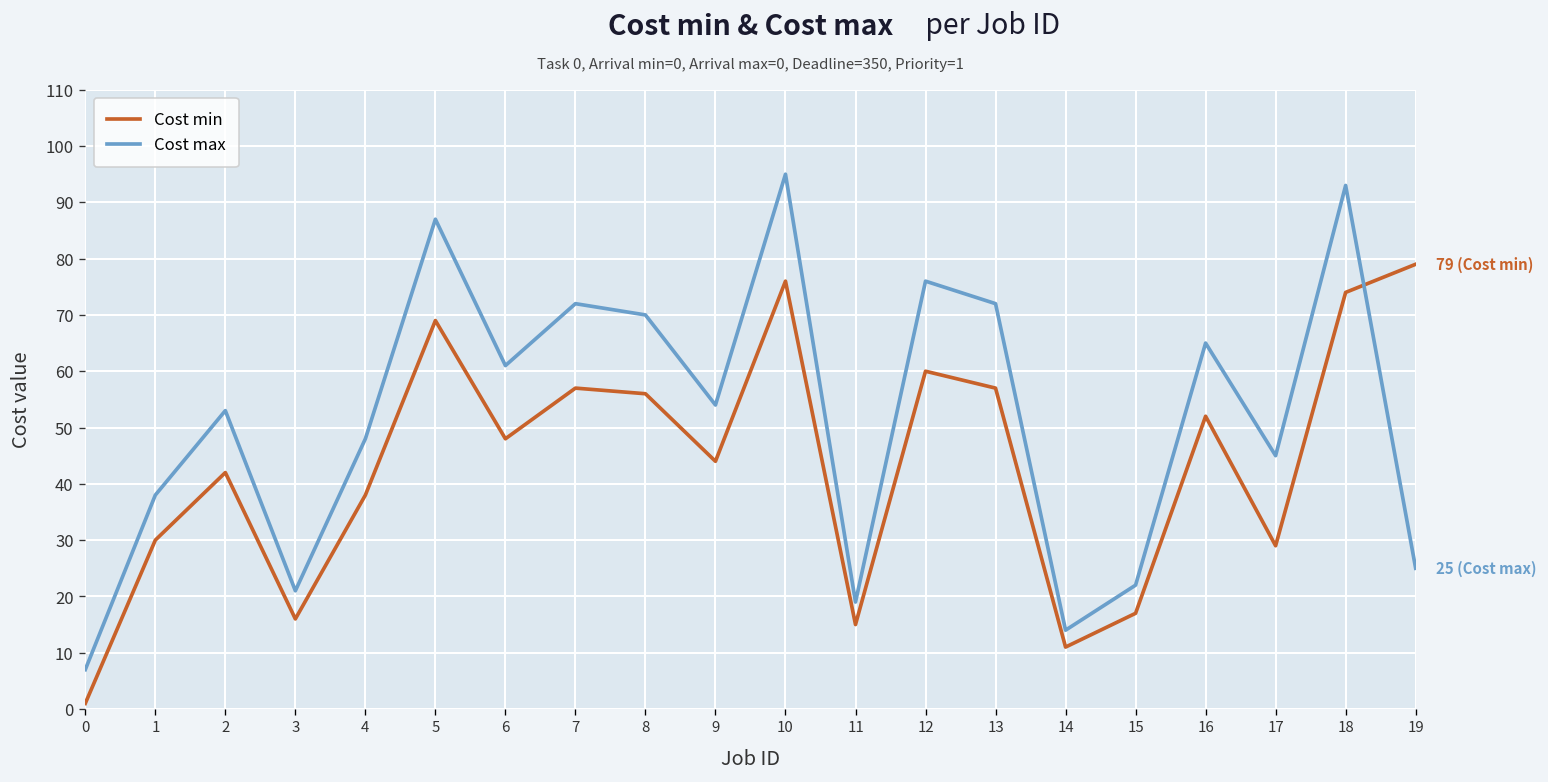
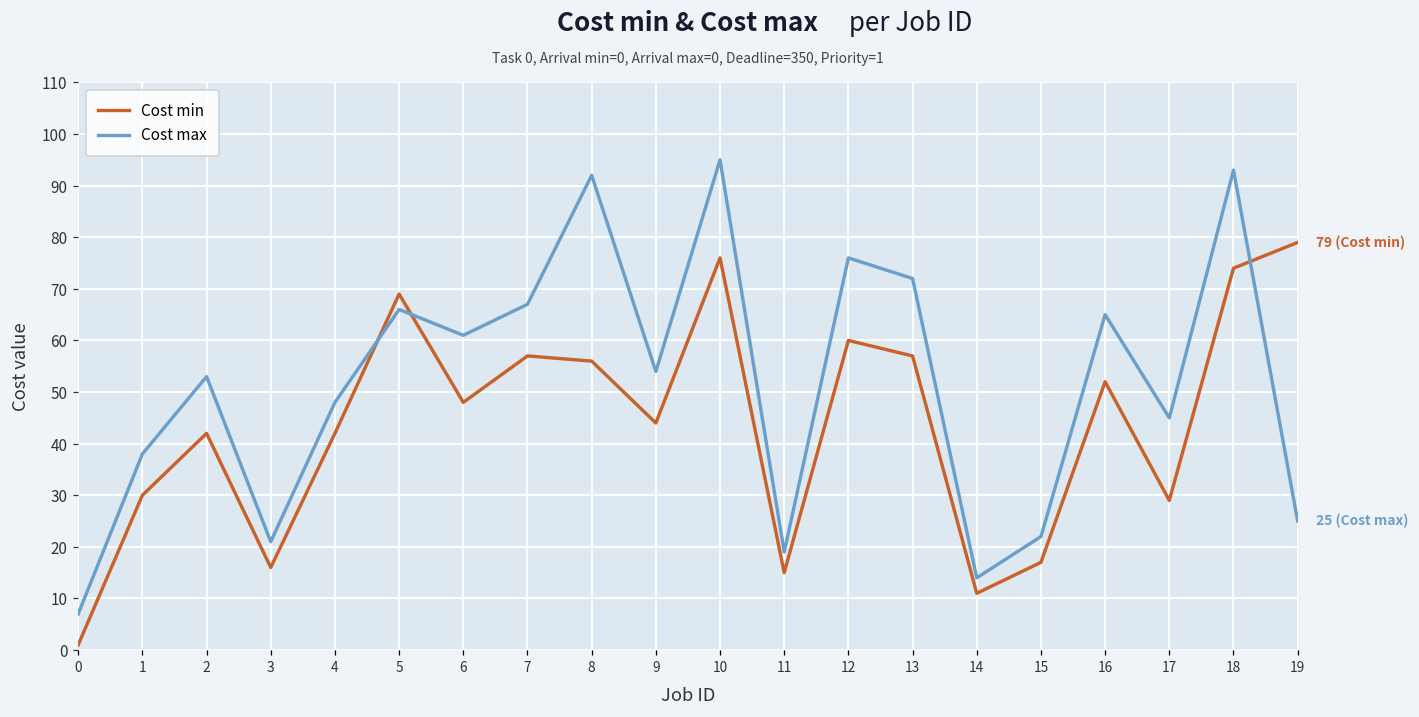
  {
    "Cost min": {
      "0": 1,
      "1": 30,
      "2": 42,
      "3": 16,
-     "4": 38,
+     "4": 42,
      "5": 69,
      "6": 48,
      "7": 57,
      "8": 56,
      "9": 44,
      "10": 76,
      "11": 15,
      "12": 60,
      "13": 57,
      "14": 11,
      "15": 17,
      "16": 52,
      "17": 29,
      "18": 74
    },
    "Cost max": {
      "0": 7,
      "1": 38,
      "2": 53,
      "3": 21,
      "4": 48,
-     "5": 87,
+     "5": 66,
      "6": 61,
-     "7": 72,
-     "8": 70,
+     "7": 67,
+     "8": 92,
      "9": 54,
      "10": 95,
      "11": 19,
      "12": 76,
      "13": 72,
      "14": 14,
      "15": 22,
      "16": 65,
      "17": 45,
      "18": 93
    }
  }
